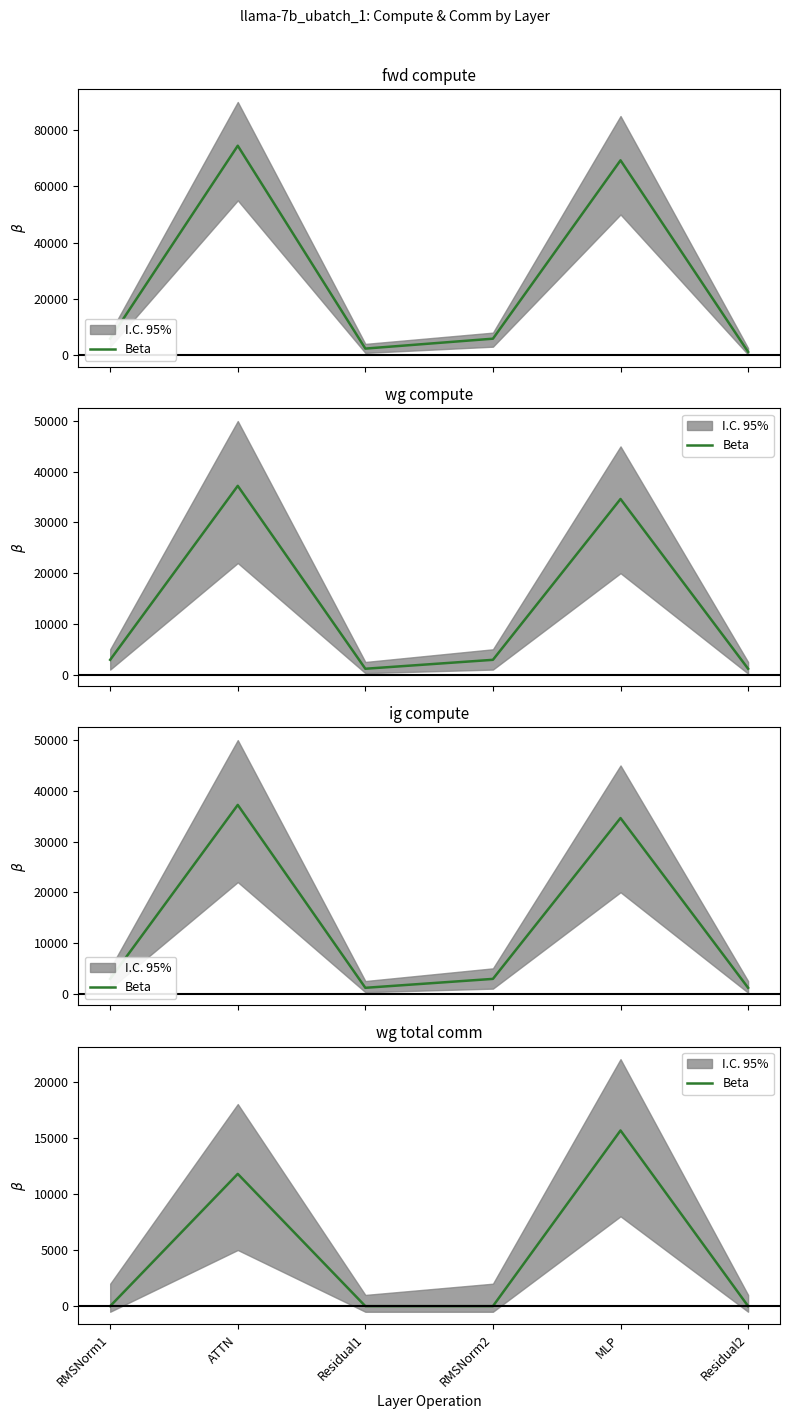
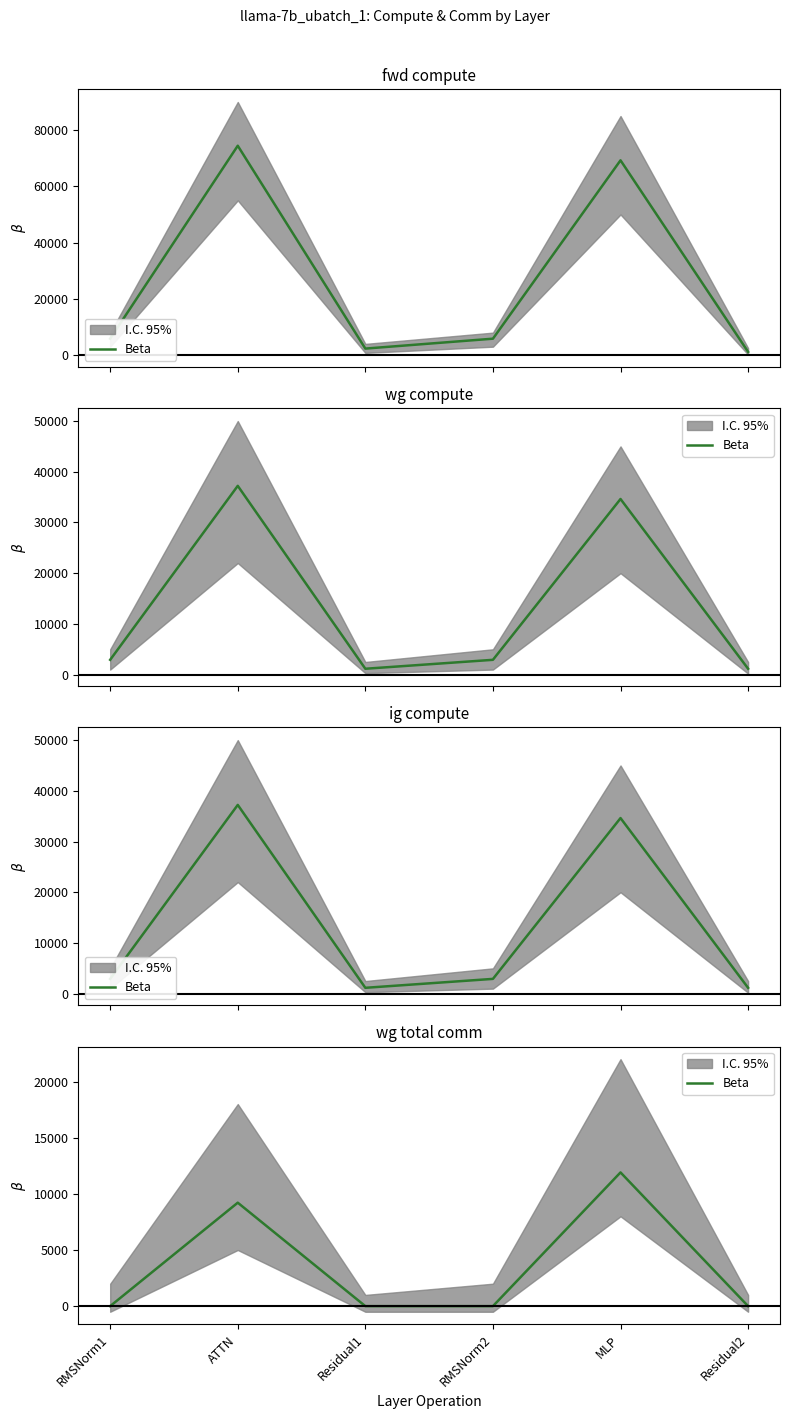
  {
    "wg total comm": {
      "Beta": {
        "RMSNorm1": 0,
-       "ATTN": 11800,
+       "ATTN": 9200,
        "Residual1": 0,
        "RMSNorm2": 0,
-       "MLP": 15600,
+       "MLP": 11900,
        "Residual2": 0
      }
    }
  }
